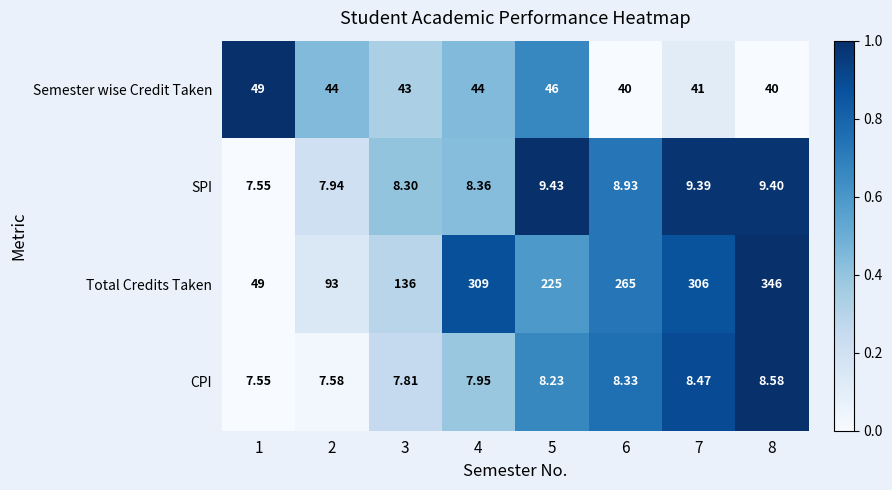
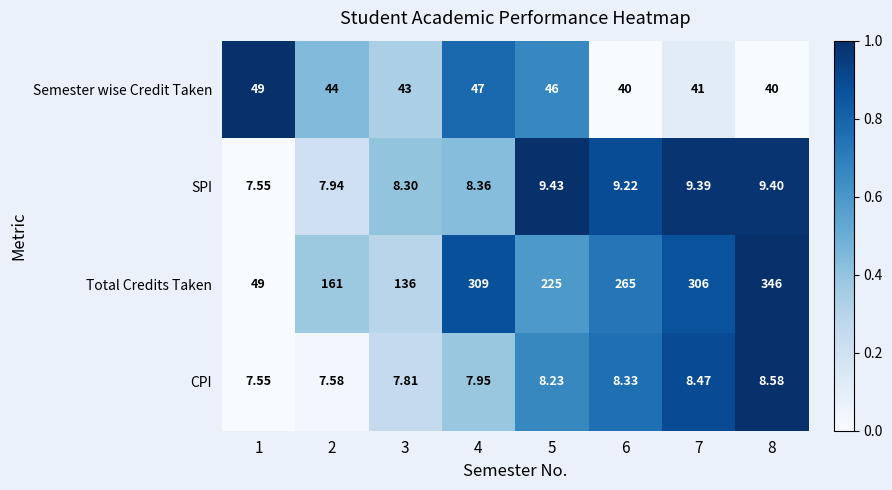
  {
    "Semester wise Credit Taken": {
      "1": 49,
      "2": 44,
      "3": 43,
-     "4": 44,
+     "4": 47,
      "5": 46,
      "6": 40,
      "7": 41,
      "8": 40
    },
    "SPI": {
      "1": 7.55,
      "2": 7.94,
      "3": 8.30,
      "4": 8.36,
      "5": 9.43,
-     "6": 8.93,
+     "6": 9.22,
      "7": 9.39,
      "8": 9.40
    },
    "Total Credits Taken": {
      "1": 49,
-     "2": 93,
+     "2": 161,
      "3": 136,
      "4": 309,
      "5": 225,
      "6": 265,
      "7": 306,
      "8": 346
    },
    "CPI": {
      "1": 7.55,
      "2": 7.58,
      "3": 7.81,
      "4": 7.95,
      "5": 8.23,
      "6": 8.33,
      "7": 8.47,
      "8": 8.58
    }
  }
